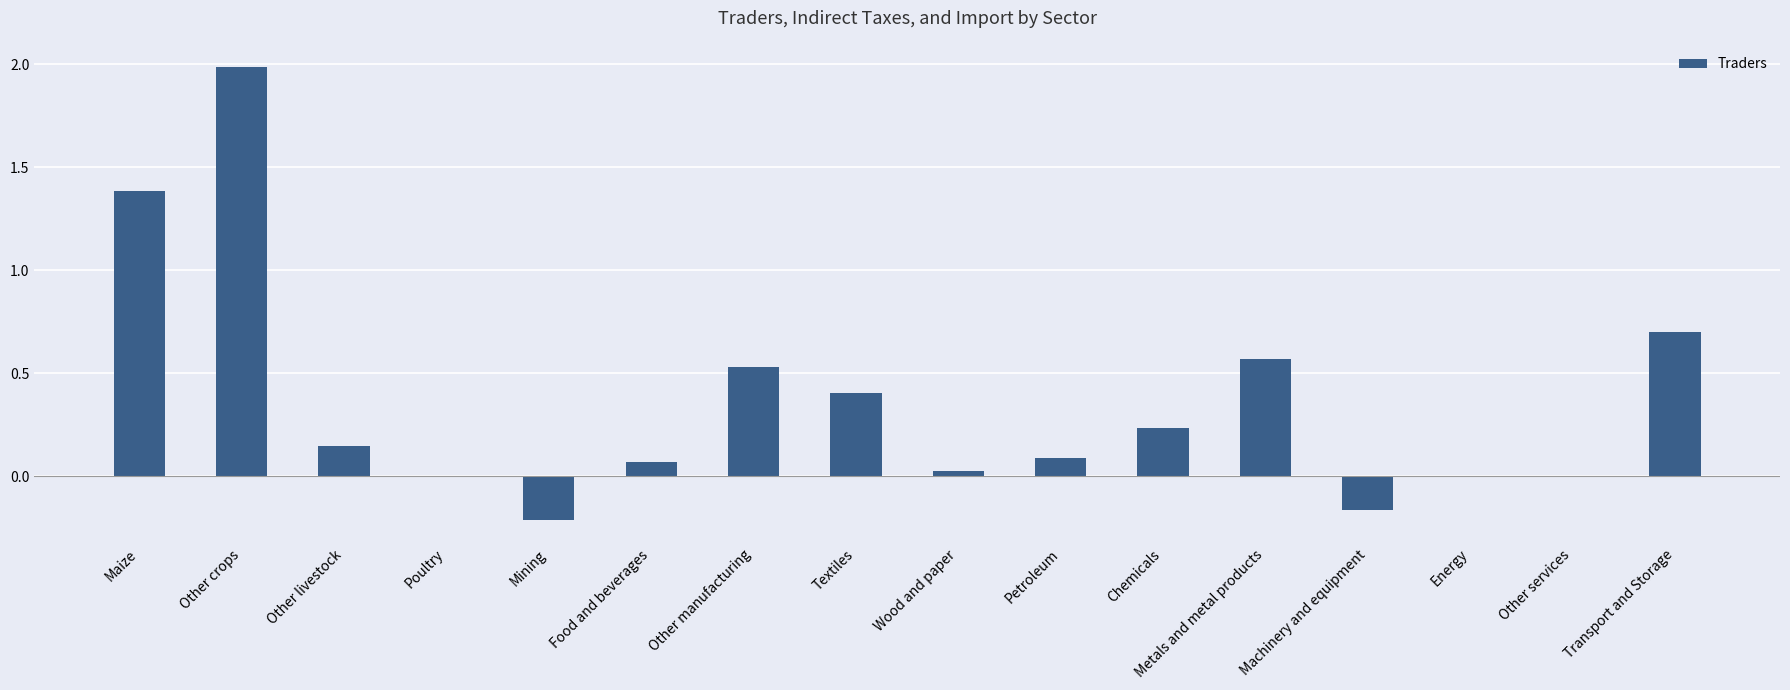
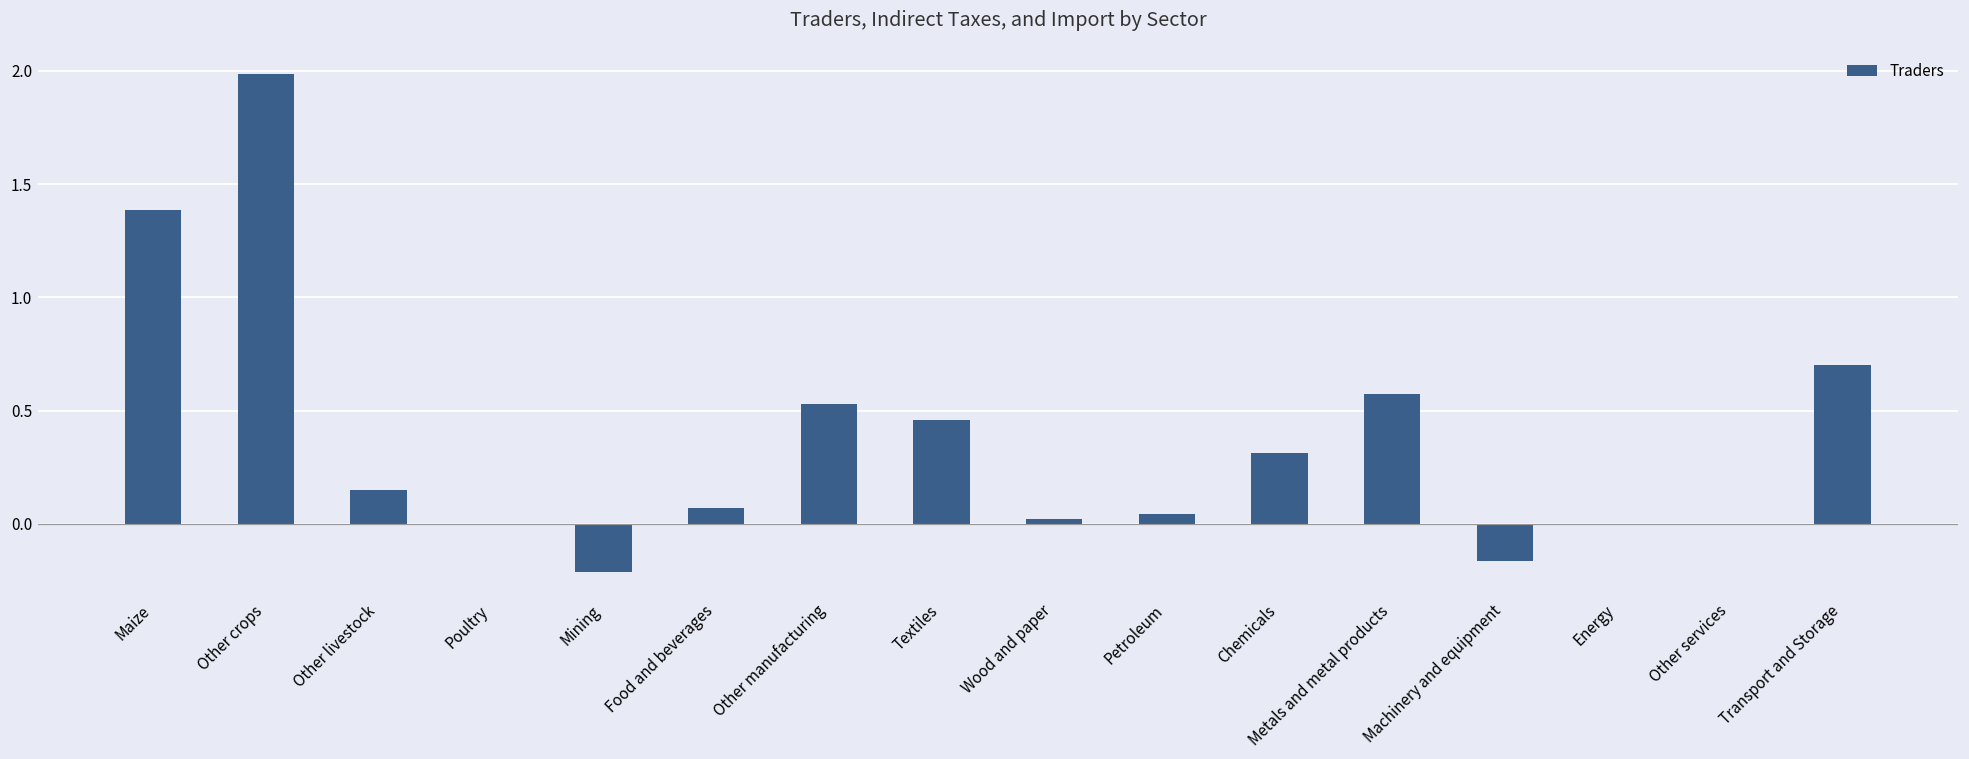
  {
    "Maize": 1.39,
    "Other crops": 1.99,
    "Other livestock": 0.15,
    "Mining": -0.21,
    "Food and beverages": 0.07,
    "Other manufacturing": 0.53,
-   "Textiles": 0.40,
+   "Textiles": 0.46,
    "Wood and paper": 0.02,
-   "Petroleum": 0.09,
-   "Chemicals": 0.24,
+   "Petroleum": 0.04,
+   "Chemicals": 0.31,
    "Metals and metal products": 0.57,
    "Machinery and equipment": -0.16,
    "Energy": 0.00,
    "Other services": 0.00,
    "Transport and Storage": 0.70
  }
